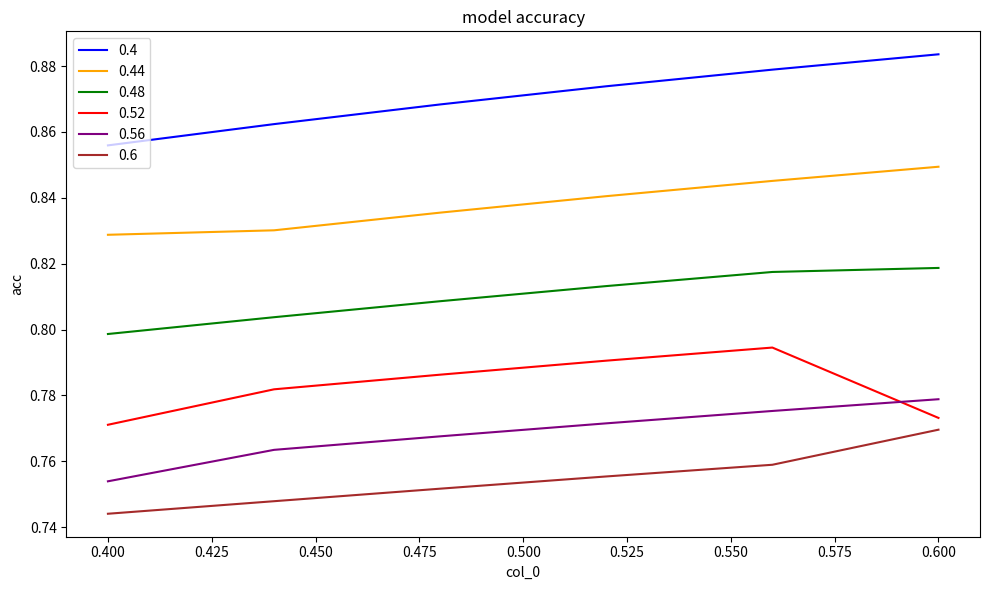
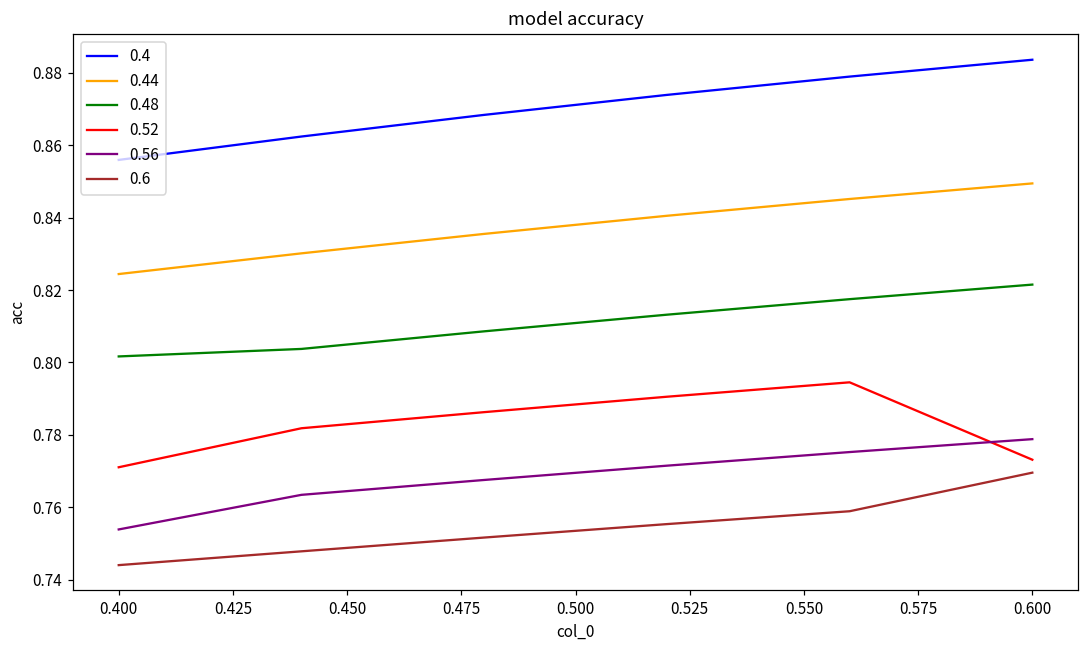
  {
    "0.4": {
      "0.600": 0.884
    },
    "0.44": {
-     "0.400": 0.829,
+     "0.400": 0.824,
      "0.600": 0.849
    },
    "0.48": {
-     "0.400": 0.799,
-     "0.600": 0.819
+     "0.400": 0.802,
+     "0.600": 0.821
    },
    "0.52": {
      "0.400": 0.771,
      "0.600": 0.773
    },
    "0.56": {
      "0.400": 0.754,
      "0.600": 0.779
    },
    "0.6": {
      "0.400": 0.744,
      "0.600": 0.770
    }
  }
